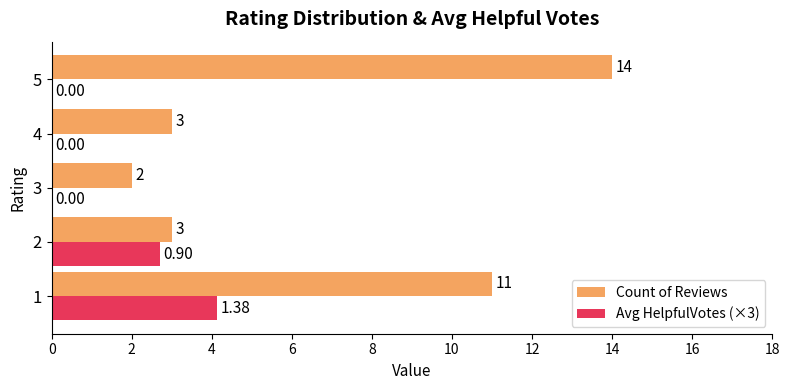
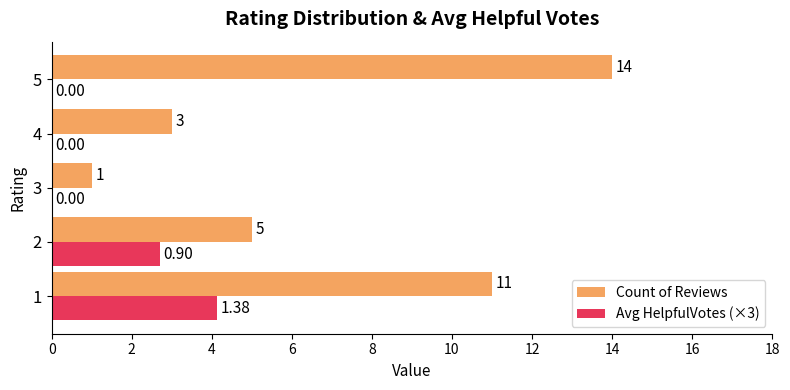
  {
    "Count of Reviews": {
      "5": 14,
      "4": 3,
-     "3": 2,
-     "2": 3,
+     "3": 1,
+     "2": 5,
      "1": 11
    },
    "Avg HelpfulVotes (×3)": {
      "5": 0.00,
      "4": 0.00,
      "3": 0.00
    }
  }
